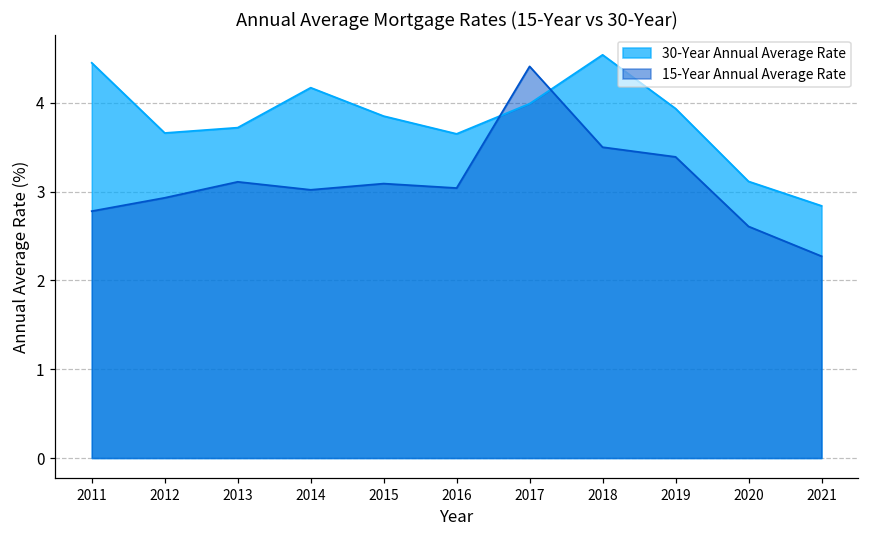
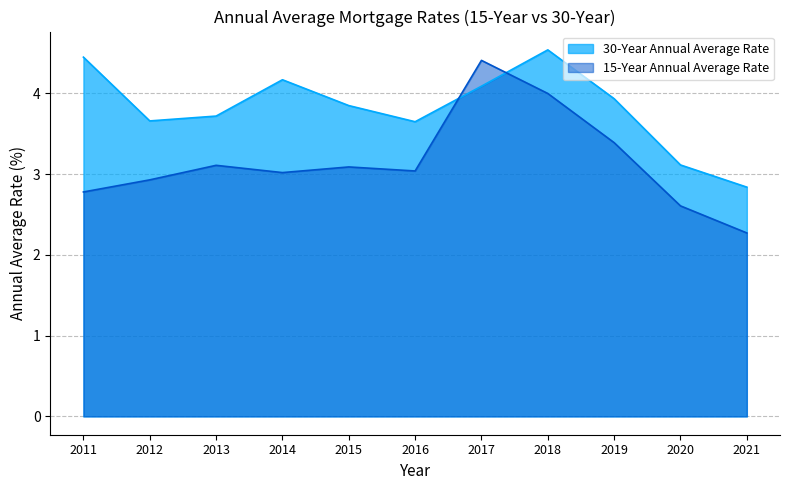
  {
    "30-Year Annual Average Rate": {
      "2011": 4.5,
      "2012": 3.7,
      "2013": 3.7,
      "2014": 4.2,
      "2015": 3.9,
      "2016": 3.7,
-     "2017": 4.0,
+     "2017": 4.1,
      "2018": 4.5,
      "2019": 3.9,
      "2020": 3.1,
      "2021": 2.8
    },
    "15-Year Annual Average Rate": {
      "2011": 2.8,
      "2012": 2.9,
      "2013": 3.1,
      "2014": 3.0,
      "2015": 3.1,
      "2016": 3.0,
      "2017": 4.4,
-     "2018": 3.5,
+     "2018": 4.0,
      "2019": 3.4,
      "2020": 2.6,
      "2021": 2.3
    }
  }
